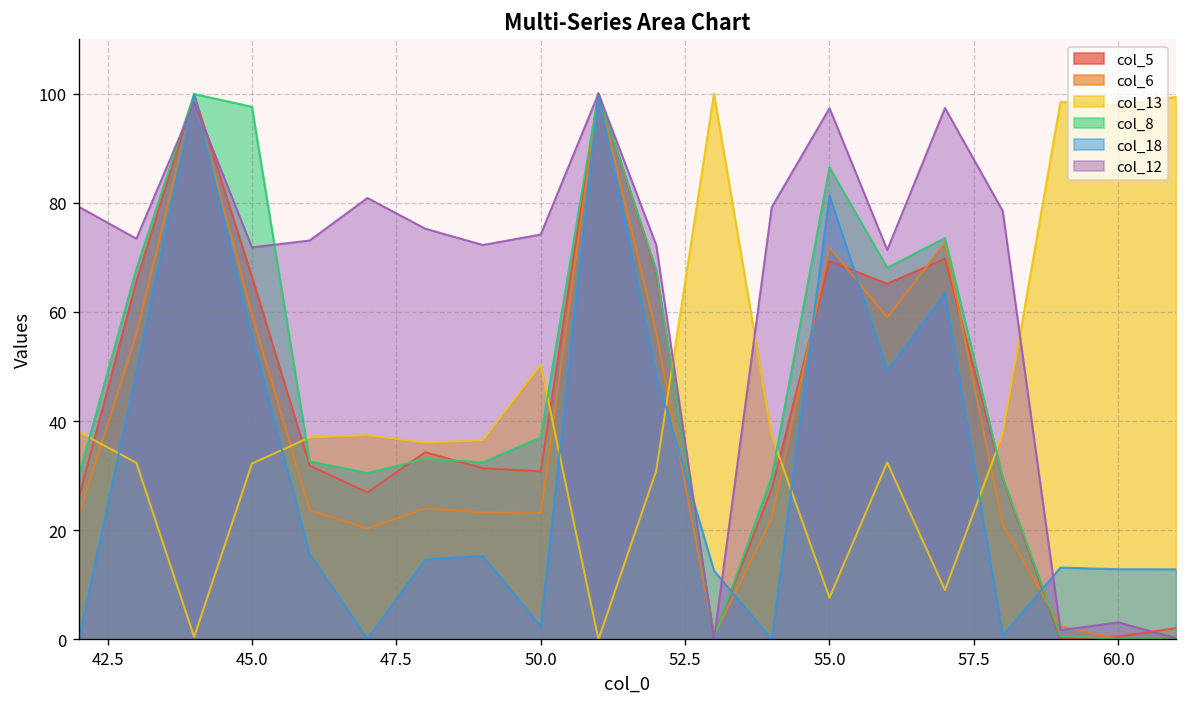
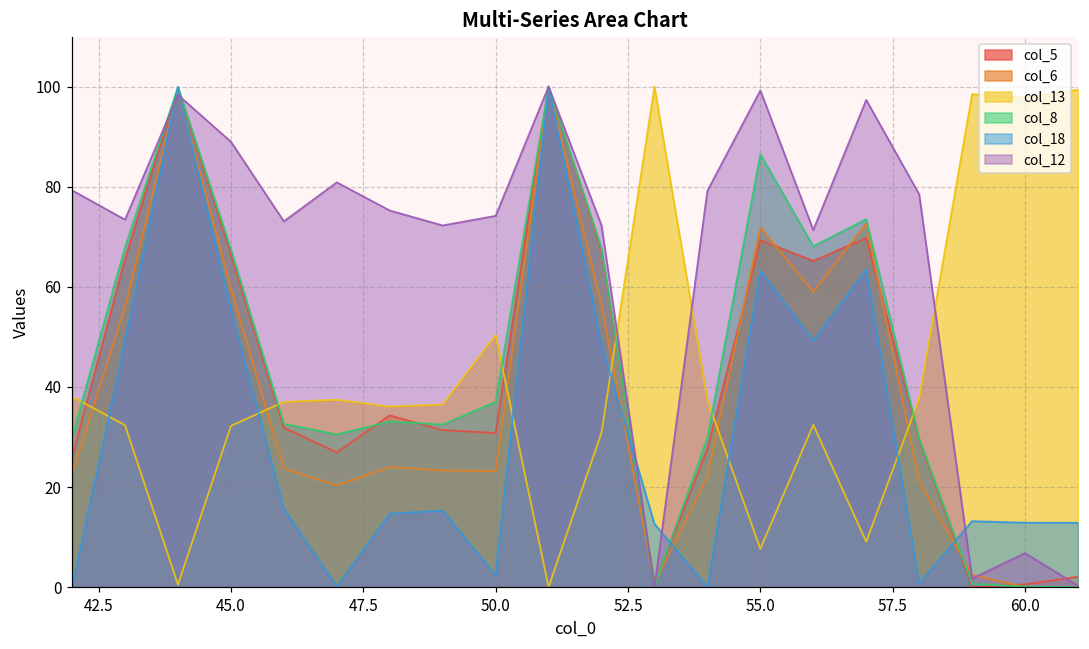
  {
    "col_13": {
      "45.0": 32,
      "50.0": 50,
      "55.0": 8
    },
    "col_8": {
-     "45.0": 98,
+     "45.0": 68,
      "50.0": 37,
      "55.0": 86
    },
    "col_18": {
      "45.0": 55,
      "50.0": 2,
-     "55.0": 81,
+     "55.0": 63,
      "60.0": 13
    },
    "col_12": {
-     "45.0": 72,
+     "45.0": 89,
      "50.0": 74,
-     "55.0": 97,
-     "60.0": 3
+     "55.0": 99,
+     "60.0": 7
    }
  }
